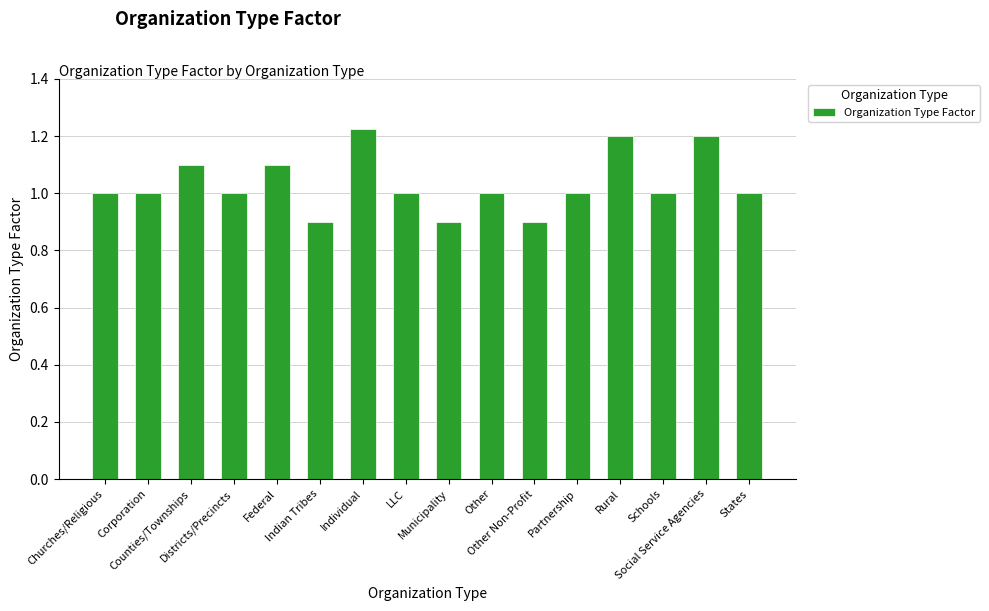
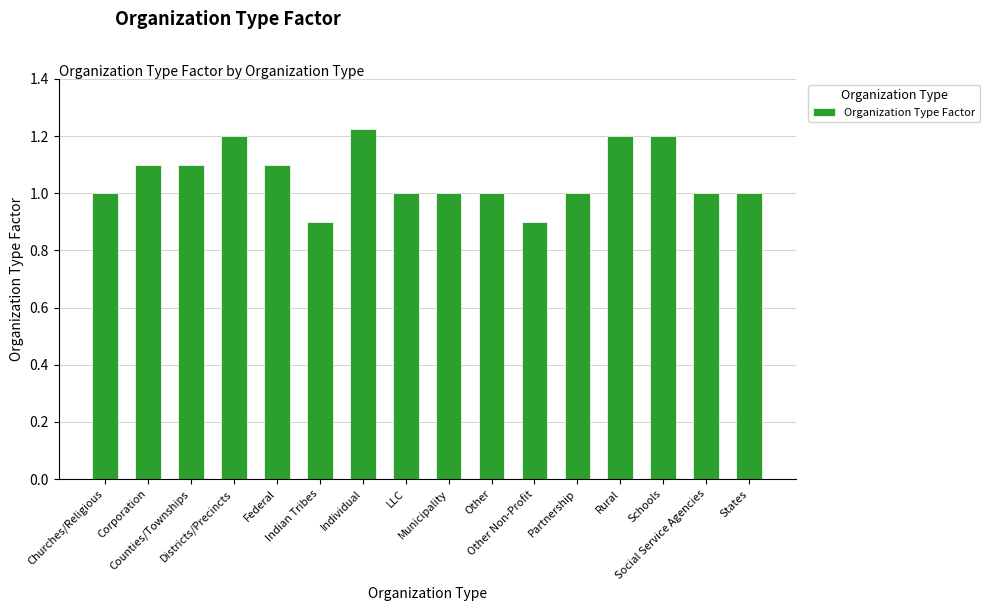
  {
    "Churches/Religious": 1.0,
-   "Corporation": 1.0,
+   "Corporation": 1.1,
    "Counties/Townships": 1.1,
-   "Districts/Precincts": 1.0,
+   "Districts/Precincts": 1.2,
    "Federal": 1.1,
    "Indian Tribes": 0.9,
    "Individual": 1.23,
    "LLC": 1.0,
-   "Municipality": 0.9,
+   "Municipality": 1.0,
    "Other": 1.0,
    "Other Non-Profit": 0.9,
    "Partnership": 1.0,
    "Rural": 1.2,
-   "Schools": 1.0,
-   "Social Service Agencies": 1.2,
+   "Schools": 1.2,
+   "Social Service Agencies": 1.0,
    "States": 1.0
  }
